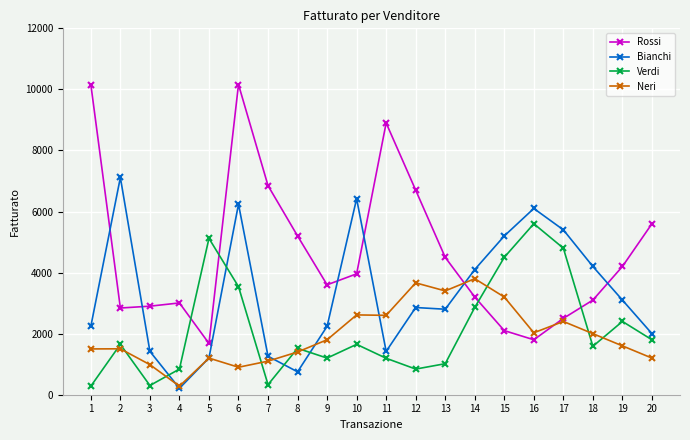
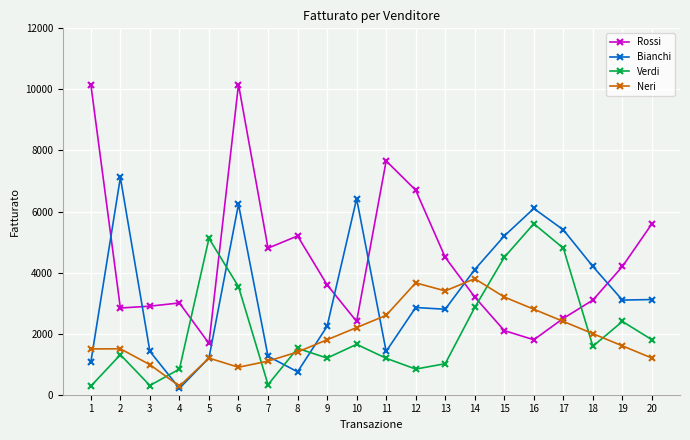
  {
    "Rossi": {
      "1": 10200,
      "2": 2800,
      "3": 2900,
      "4": 3000,
      "5": 1700,
      "6": 10200,
-     "7": 6800,
+     "7": 4800,
      "8": 5200,
      "9": 3600,
-     "10": 4000,
-     "11": 8900,
+     "10": 2400,
+     "11": 7700,
      "12": 6700,
      "13": 4500,
      "14": 3200,
      "15": 2100,
      "16": 1800,
      "17": 2500,
      "18": 3100,
      "19": 4200,
      "20": 5600
    },
    "Bianchi": {
-     "1": 2200,
+     "1": 1100,
      "2": 7100,
      "3": 1400,
      "6": 6200,
      "7": 1300,
      "8": 800,
      "9": 2200,
      "10": 6400,
      "11": 1400,
      "12": 2900,
      "13": 2800,
      "14": 4100,
      "15": 5200,
      "16": 6100,
      "17": 5400,
      "18": 4200,
      "19": 3100,
-     "20": 2000
+     "20": 3100
    },
    "Verdi": {
      "1": 300,
-     "2": 1700,
+     "2": 1300,
      "3": 300,
      "4": 800,
      "5": 5100,
      "6": 3500,
      "7": 300,
      "8": 1500,
      "9": 1200,
      "10": 1700,
      "11": 1200,
      "12": 800,
      "13": 1000,
      "14": 2900,
      "15": 4500,
      "16": 5600,
      "17": 4800,
      "18": 1600,
      "19": 2400,
      "20": 1800
    },
    "Neri": {
      "1": 1500,
      "2": 1500,
      "3": 1000,
      "6": 900,
      "7": 1100,
      "8": 1400,
      "9": 1800,
-     "10": 2600,
+     "10": 2200,
      "11": 2600,
      "12": 3700,
      "13": 3400,
      "14": 3800,
      "15": 3200,
-     "16": 2000,
+     "16": 2800,
      "17": 2400,
      "18": 2000,
      "19": 1600,
      "20": 1200
    }
  }
